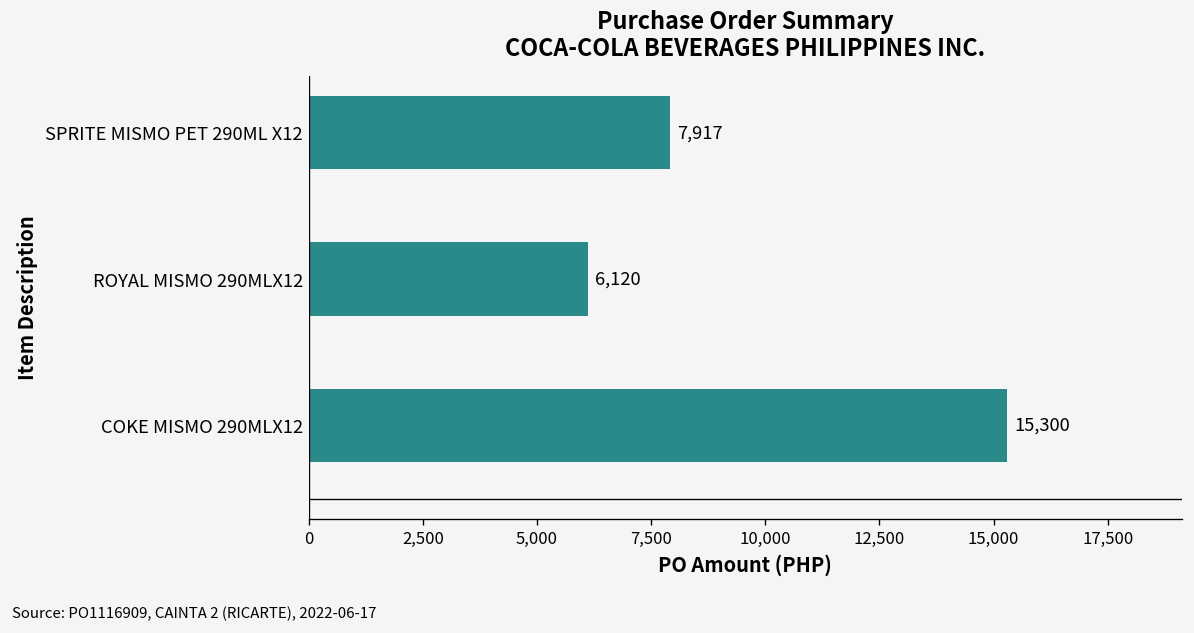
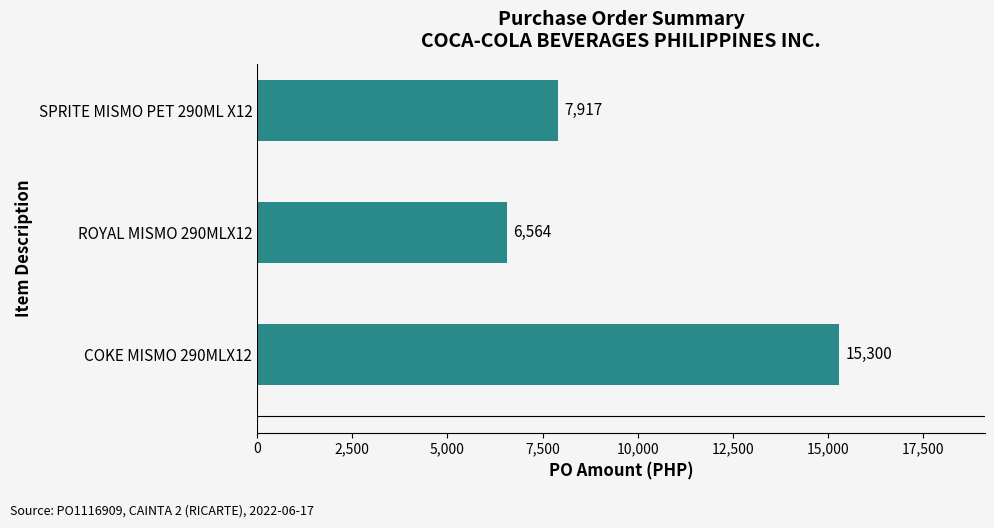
  {
    "SPRITE MISMO PET 290ML X12": "7,917",
-   "ROYAL MISMO 290MLX12": "6,120",
+   "ROYAL MISMO 290MLX12": "6,564",
    "COKE MISMO 290MLX12": "15,300"
  }
